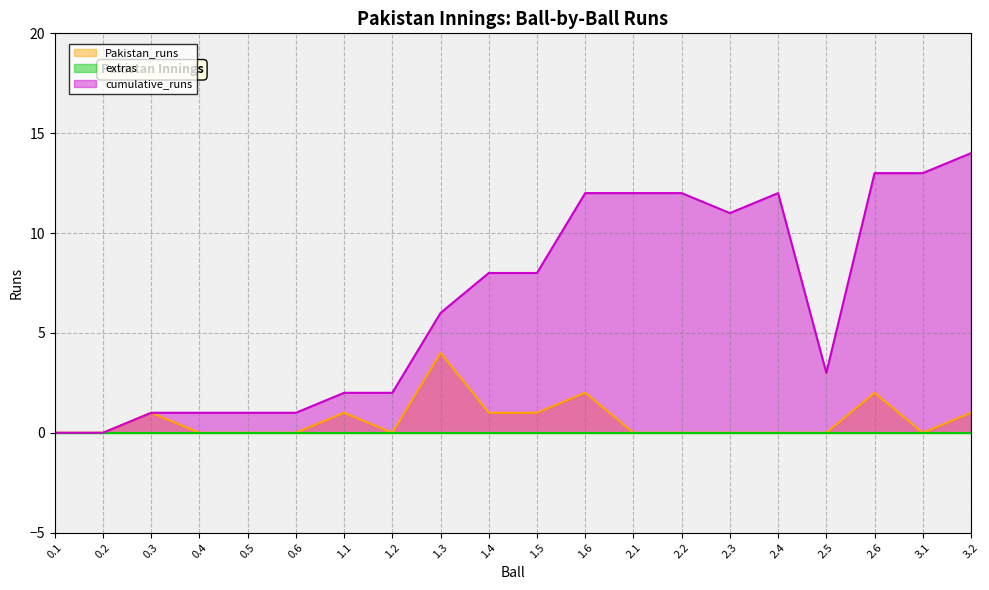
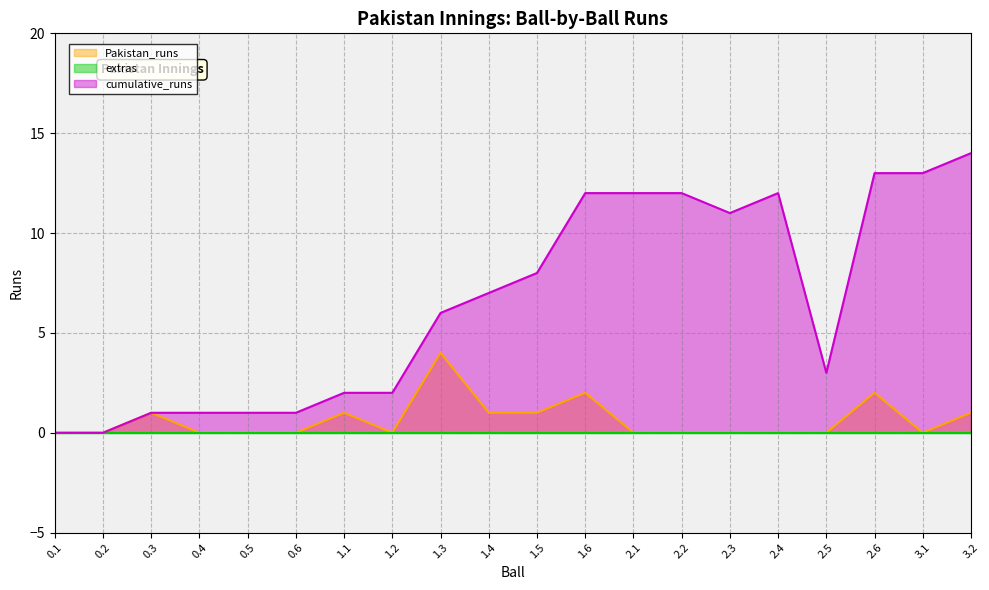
  {
    "Pakistan_runs": {
      "1.1": 1,
      "1.3": 4,
      "1.4": 1,
      "1.5": 1,
      "1.6": 2,
      "2.6": 2,
      "3.2": 1
    },
    "extras": {
      "0.3": 0,
      "1.1": 0,
      "1.3": 0,
      "1.4": 0,
      "1.5": 0,
      "1.6": 0,
      "2.6": 0,
      "3.2": 0
    },
    "cumulative_runs": {
      "0.4": 1,
      "0.5": 1,
      "0.6": 1,
      "1.1": 2,
      "1.2": 2,
      "1.3": 6,
-     "1.4": 8,
+     "1.4": 7,
      "1.5": 8,
      "1.6": 12,
      "2.1": 12,
      "2.2": 12,
      "2.3": 11,
      "2.4": 12,
      "2.5": 3,
      "2.6": 13,
      "3.1": 13,
      "3.2": 14
    }
  }
